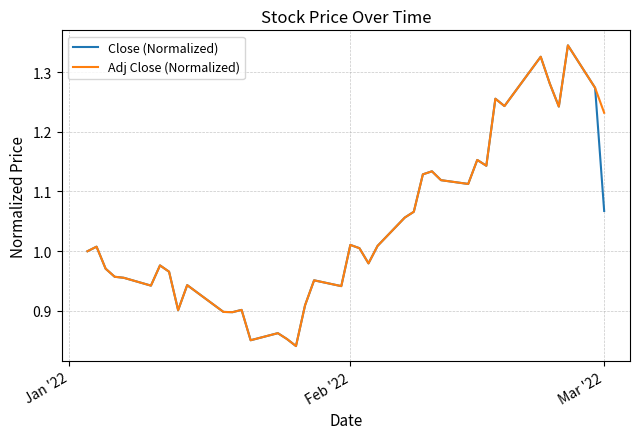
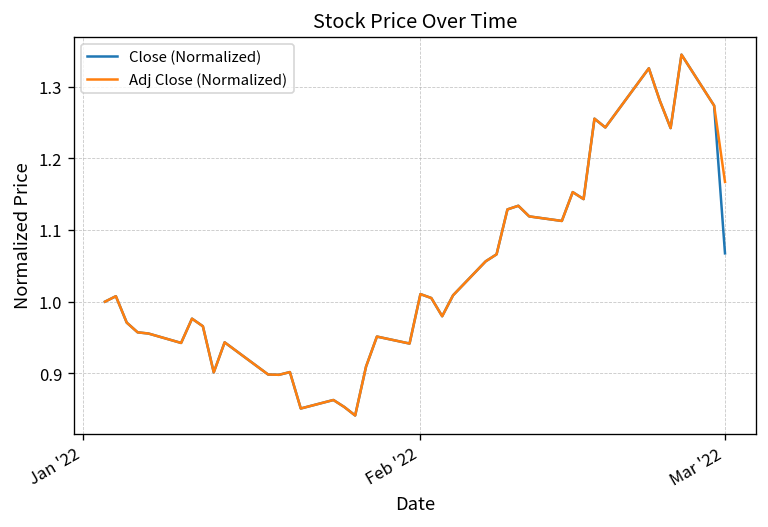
  {
    "Close (Normalized)": {
      "Mar '22": 1.07
    },
    "Adj Close (Normalized)": {
-     "Mar '22": 1.23
+     "Mar '22": 1.17
    }
  }
